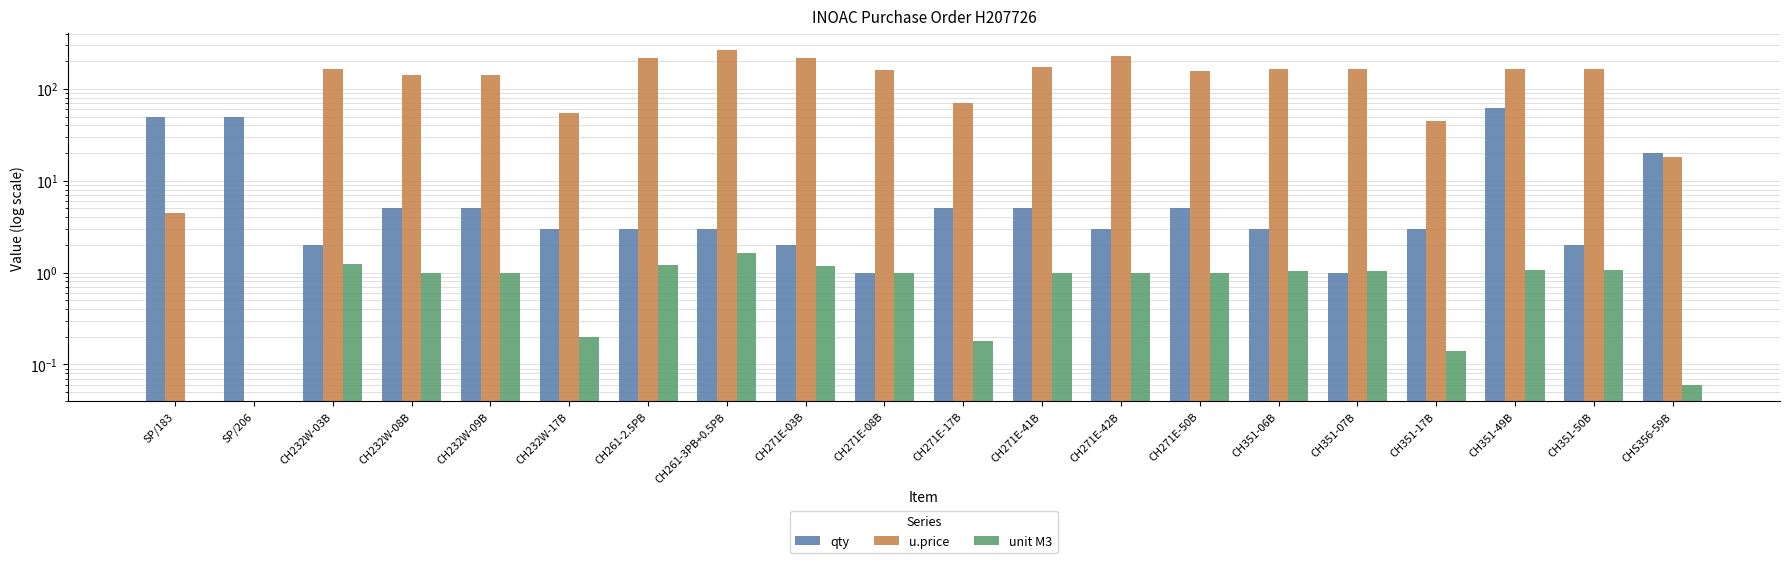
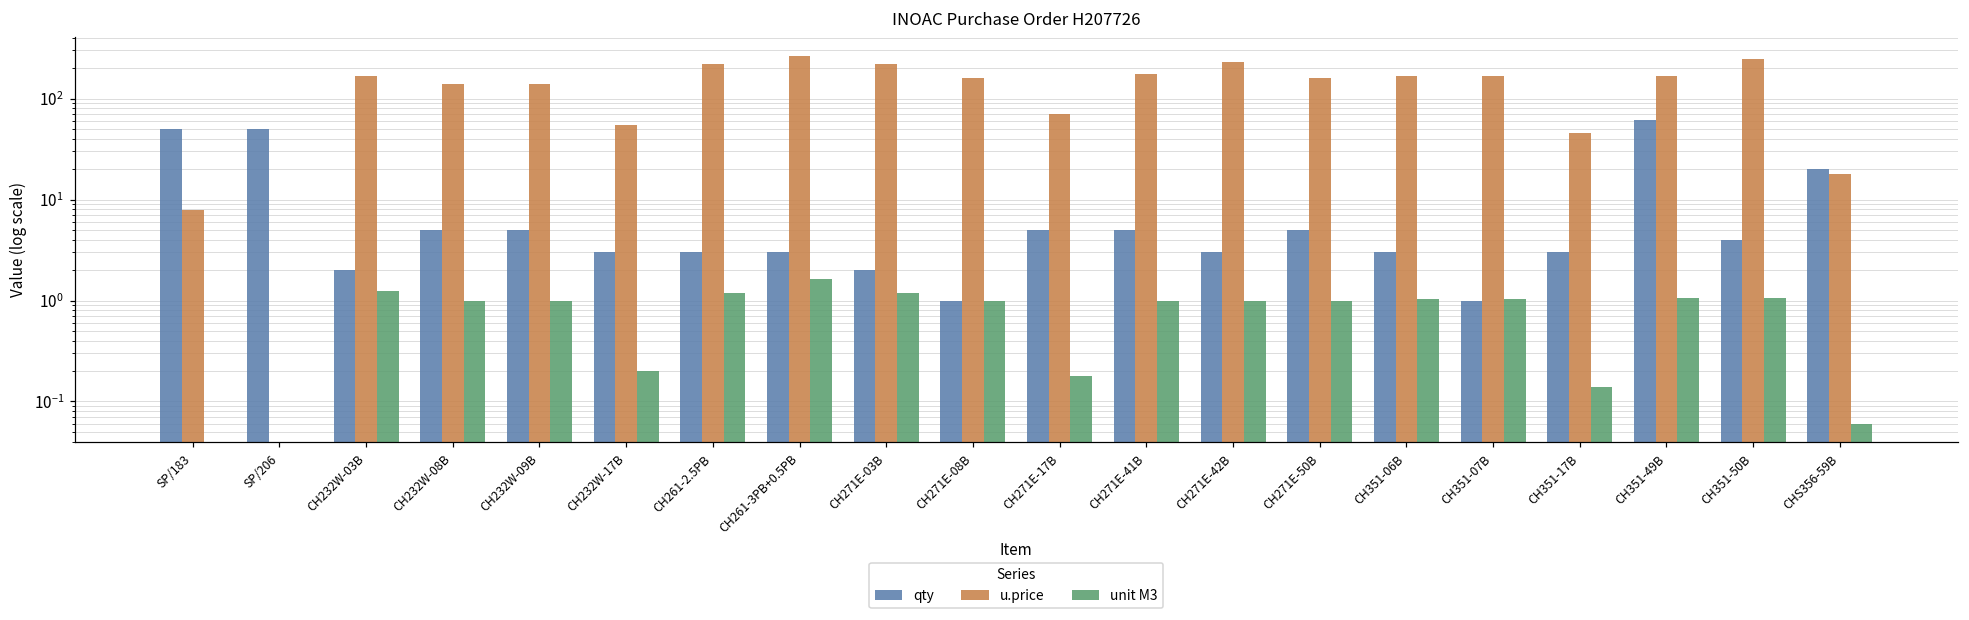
  {
    "qty": {
      "SP/183": 50,
      "SP/206": 50,
      "CH232W-03B": 2,
      "CH232W-08B": 5,
      "CH232W-09B": 5,
      "CH232W-17B": 3,
      "CH261-2.5PB": 3,
      "CH261-3PB+0.5PB": 3,
      "CH271E-03B": 2,
      "CH271E-08B": 1,
      "CH271E-17B": 5,
      "CH271E-41B": 5,
      "CH271E-42B": 3,
      "CH271E-50B": 5,
      "CH351-06B": 3,
      "CH351-07B": 1,
      "CH351-17B": 3,
      "CH351-49B": 60,
-     "CH351-50B": 2,
+     "CH351-50B": 4,
      "CHS356-59B": 20
    },
    "u.price": {
-     "SP/183": 5,
+     "SP/183": 8,
      "CH232W-03B": 170,
      "CH232W-08B": 140,
      "CH232W-09B": 140,
      "CH232W-17B": 50,
      "CH261-2.5PB": 220,
      "CH261-3PB+0.5PB": 260,
      "CH271E-03B": 220,
      "CH271E-08B": 160,
      "CH271E-17B": 70,
      "CH271E-41B": 170,
      "CH271E-42B": 230,
      "CH271E-50B": 160,
      "CH351-06B": 170,
      "CH351-07B": 170,
      "CH351-17B": 50,
      "CH351-49B": 170,
-     "CH351-50B": 170,
+     "CH351-50B": 240,
      "CHS356-59B": 18
    }
  }
